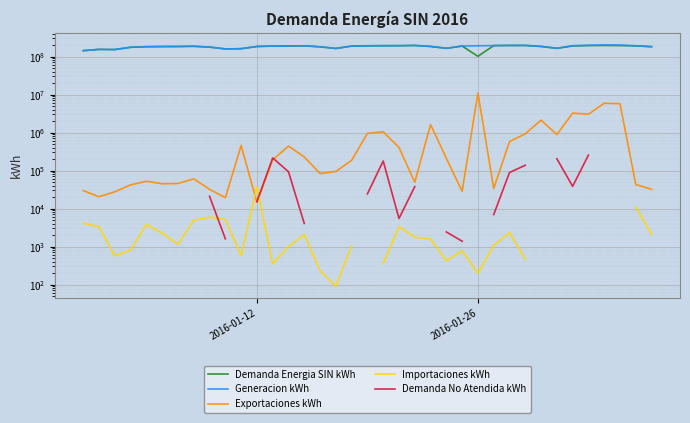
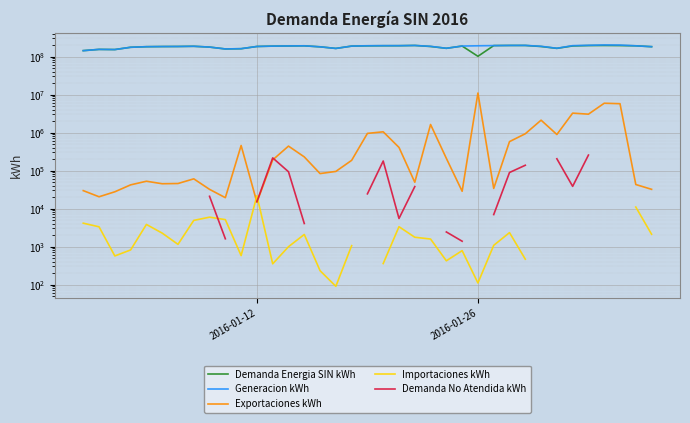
  {
    "Demanda Energia SIN kWh": {
      "2016-01-26": 100000000
    },
    "Generacion kWh": {
      "2016-01-26": 200000000
    },
    "Exportaciones kWh": {
      "2016-01-26": 11000000
    },
    "Importaciones kWh": {
-     "2016-01-12": 40000,
-     "2016-01-26": 200
+     "2016-01-12": 20000,
+     "2016-01-26": 110
    }
  }
